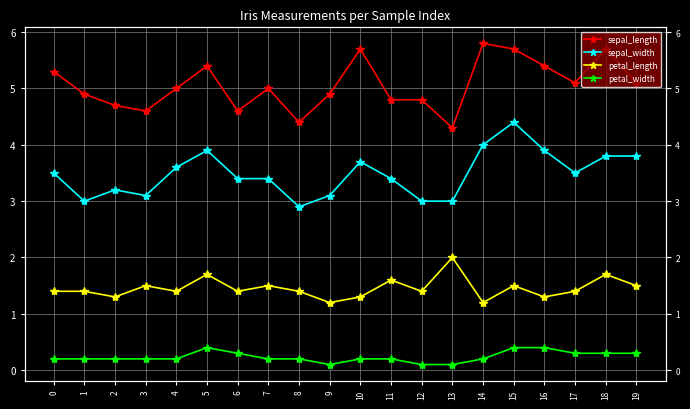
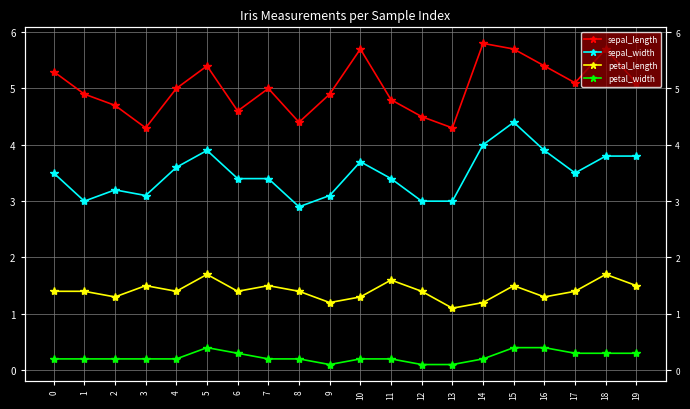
  {
    "sepal_length": {
      "0": 5.3,
      "1": 4.9,
      "2": 4.7,
-     "3": 4.6,
+     "3": 4.3,
      "4": 5.0,
      "5": 5.4,
      "6": 4.6,
      "7": 5.0,
      "8": 4.4,
      "9": 4.9,
      "10": 5.7,
      "11": 4.8,
-     "12": 4.8,
+     "12": 4.5,
      "13": 4.3,
      "14": 5.8,
      "15": 5.7,
      "16": 5.4,
      "17": 5.1
    },
    "sepal_width": {
      "0": 3.5,
      "1": 3.0,
      "2": 3.2,
      "3": 3.1,
      "4": 3.6,
      "5": 3.9,
      "6": 3.4,
      "7": 3.4,
      "8": 2.9,
      "9": 3.1,
      "10": 3.7,
      "11": 3.4,
      "12": 3.0,
      "13": 3.0,
      "14": 4.0,
      "15": 4.4,
      "16": 3.9,
      "17": 3.5,
      "18": 3.8,
      "19": 3.8
    },
    "petal_length": {
      "0": 1.4,
      "1": 1.4,
      "2": 1.3,
      "3": 1.5,
      "4": 1.4,
      "5": 1.7,
      "6": 1.4,
      "7": 1.5,
      "8": 1.4,
      "9": 1.2,
      "10": 1.3,
      "11": 1.6,
      "12": 1.4,
-     "13": 2.0,
+     "13": 1.1,
      "14": 1.2,
      "15": 1.5,
      "16": 1.3,
      "17": 1.4,
      "18": 1.7,
      "19": 1.5
    },
    "petal_width": {
      "0": 0.2,
      "1": 0.2,
      "2": 0.2,
      "3": 0.2,
      "4": 0.2,
      "5": 0.4,
      "6": 0.3,
      "7": 0.2,
      "8": 0.2,
      "9": 0.1,
      "10": 0.2,
      "11": 0.2,
      "12": 0.1,
      "13": 0.1,
      "14": 0.2,
      "15": 0.4,
      "16": 0.4,
      "17": 0.3,
      "18": 0.3,
      "19": 0.3
    }
  }
